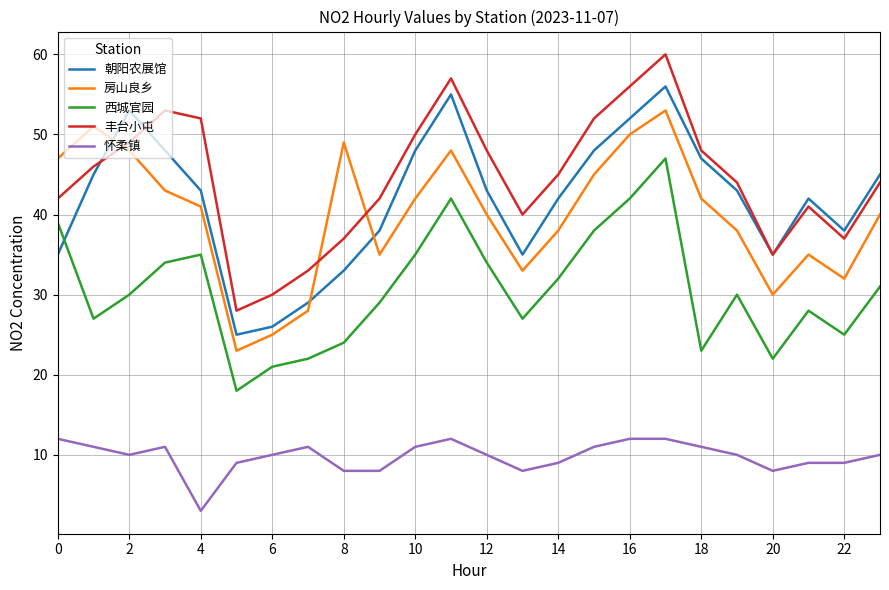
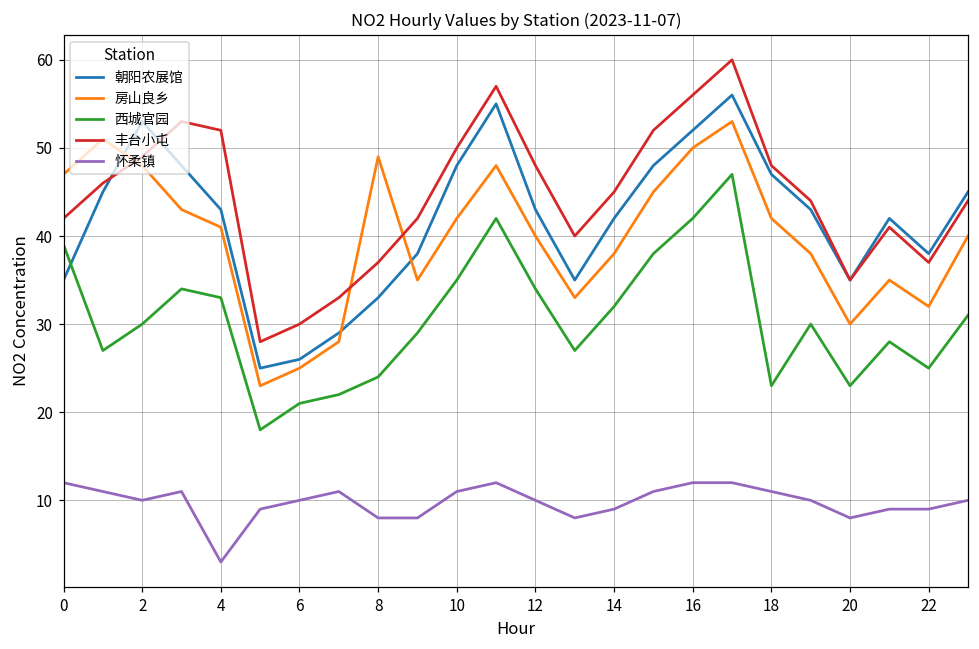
  {
    "朝阳农展馆": {
      "0": 35,
      "4": 43,
      "6": 26,
      "8": 33,
      "10": 48,
      "12": 43,
      "14": 42,
      "16": 52,
      "18": 47,
      "22": 38
    },
    "房山良乡": {
      "0": 47,
      "4": 41,
      "6": 25,
      "8": 49,
      "10": 42,
      "12": 40,
      "14": 38,
      "16": 50,
      "18": 42,
      "20": 30,
      "22": 32
    },
    "西城官园": {
      "0": 39,
      "2": 30,
-     "4": 35,
+     "4": 33,
      "6": 21,
      "8": 24,
      "10": 35,
      "12": 34,
      "14": 32,
      "16": 42,
      "18": 23,
-     "20": 22,
+     "20": 23,
      "22": 25
    },
    "丰台小屯": {
      "0": 42,
      "4": 52,
      "6": 30,
      "8": 37,
      "10": 50,
      "12": 48,
      "14": 45,
      "16": 56,
      "18": 48,
      "22": 37
    },
    "怀柔镇": {
      "0": 12,
      "2": 10,
      "4": 3,
      "6": 10,
      "8": 8,
      "10": 11,
      "12": 10,
      "14": 9,
      "16": 12,
      "18": 11,
      "20": 8,
      "22": 9
    }
  }
